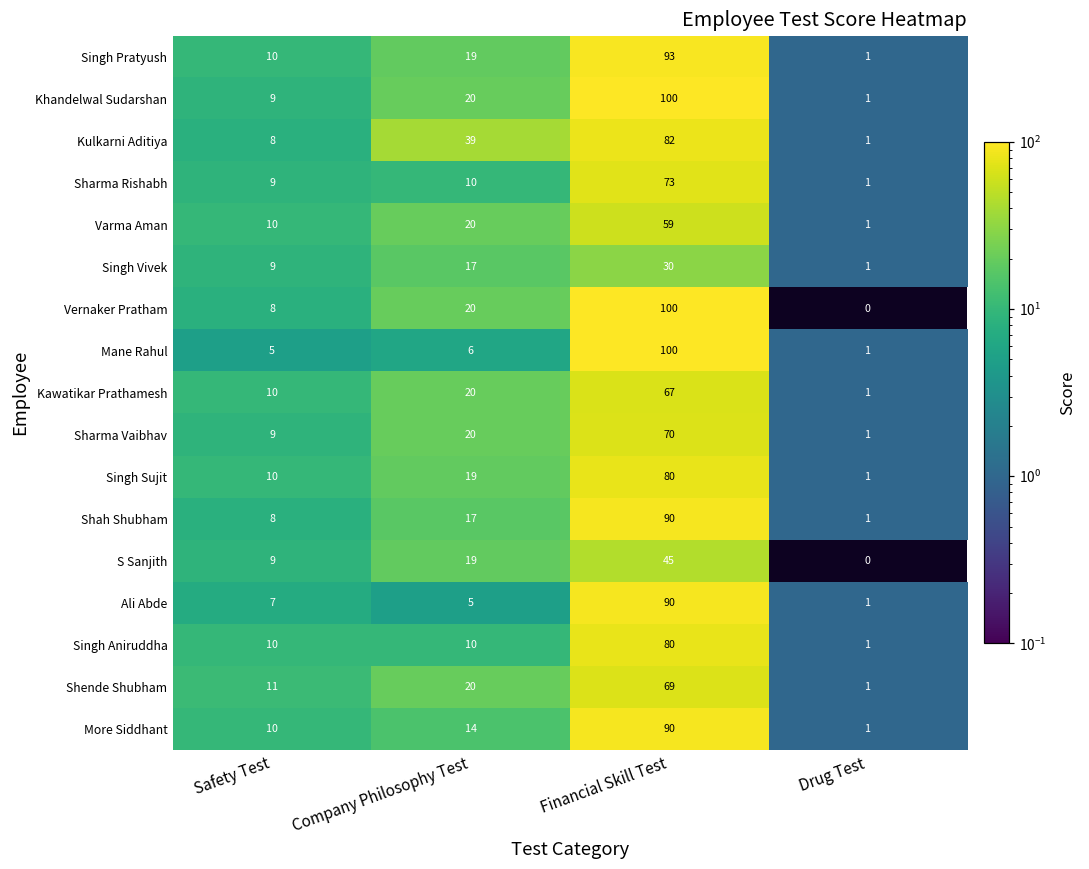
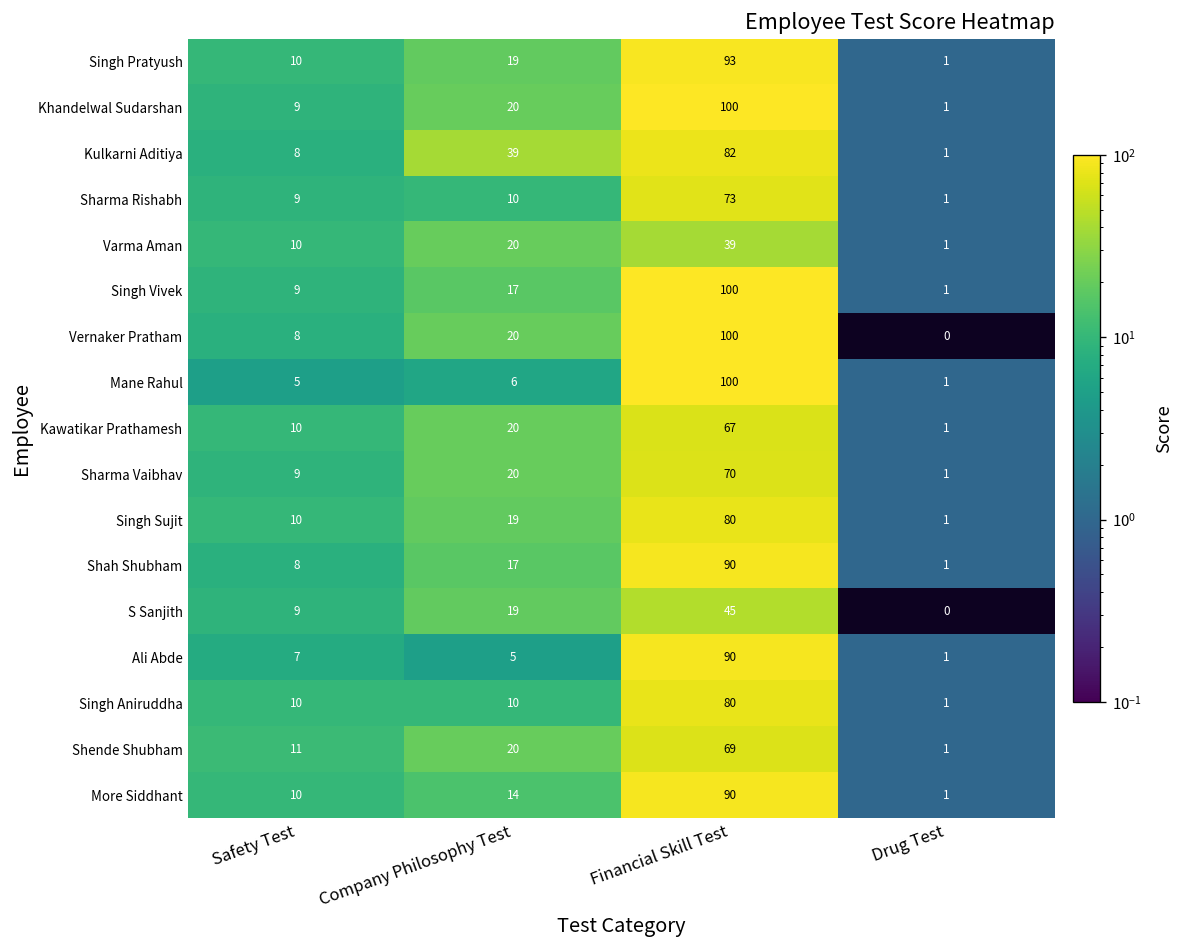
  {
    "Singh Pratyush": {
      "Safety Test": 10,
      "Company Philosophy Test": 19,
      "Financial Skill Test": 93,
      "Drug Test": 1
    },
    "Khandelwal Sudarshan": {
      "Safety Test": 9,
      "Company Philosophy Test": 20,
      "Financial Skill Test": 100,
      "Drug Test": 1
    },
    "Kulkarni Aditiya": {
      "Safety Test": 8,
      "Company Philosophy Test": 39,
      "Financial Skill Test": 82,
      "Drug Test": 1
    },
    "Sharma Rishabh": {
      "Safety Test": 9,
      "Company Philosophy Test": 10,
      "Financial Skill Test": 73,
      "Drug Test": 1
    },
    "Varma Aman": {
      "Safety Test": 10,
      "Company Philosophy Test": 20,
-     "Financial Skill Test": 59,
+     "Financial Skill Test": 39,
      "Drug Test": 1
    },
    "Singh Vivek": {
      "Safety Test": 9,
      "Company Philosophy Test": 17,
-     "Financial Skill Test": 30,
+     "Financial Skill Test": 100,
      "Drug Test": 1
    },
    "Vernaker Pratham": {
      "Safety Test": 8,
      "Company Philosophy Test": 20,
      "Financial Skill Test": 100,
      "Drug Test": 0
    },
    "Mane Rahul": {
      "Safety Test": 5,
      "Company Philosophy Test": 6,
      "Financial Skill Test": 100,
      "Drug Test": 1
    },
    "Kawatikar Prathamesh": {
      "Safety Test": 10,
      "Company Philosophy Test": 20,
      "Financial Skill Test": 67,
      "Drug Test": 1
    },
    "Sharma Vaibhav": {
      "Safety Test": 9,
      "Company Philosophy Test": 20,
      "Financial Skill Test": 70,
      "Drug Test": 1
    },
    "Singh Sujit": {
      "Safety Test": 10,
      "Company Philosophy Test": 19,
      "Financial Skill Test": 80,
      "Drug Test": 1
    },
    "Shah Shubham": {
      "Safety Test": 8,
      "Company Philosophy Test": 17,
      "Financial Skill Test": 90,
      "Drug Test": 1
    },
    "S Sanjith": {
      "Safety Test": 9,
      "Company Philosophy Test": 19,
      "Financial Skill Test": 45,
      "Drug Test": 0
    },
    "Ali Abde": {
      "Safety Test": 7,
      "Company Philosophy Test": 5,
      "Financial Skill Test": 90,
      "Drug Test": 1
    },
    "Singh Aniruddha": {
      "Safety Test": 10,
      "Company Philosophy Test": 10,
      "Financial Skill Test": 80,
      "Drug Test": 1
    },
    "Shende Shubham": {
      "Safety Test": 11,
      "Company Philosophy Test": 20,
      "Financial Skill Test": 69,
      "Drug Test": 1
    },
    "More Siddhant": {
      "Safety Test": 10,
      "Company Philosophy Test": 14,
      "Financial Skill Test": 90,
      "Drug Test": 1
    }
  }
